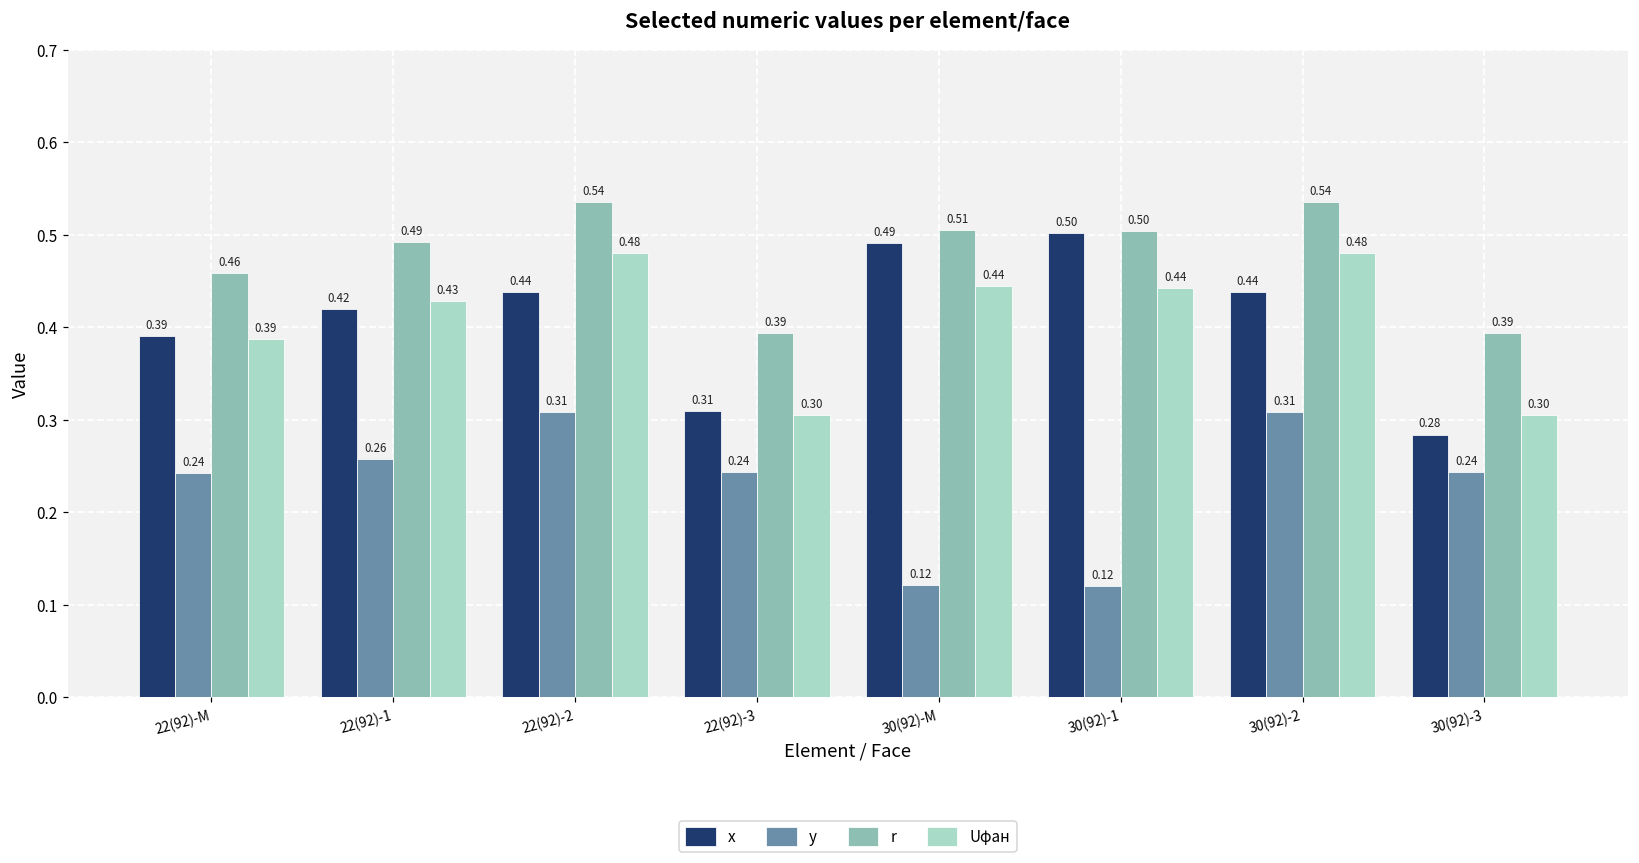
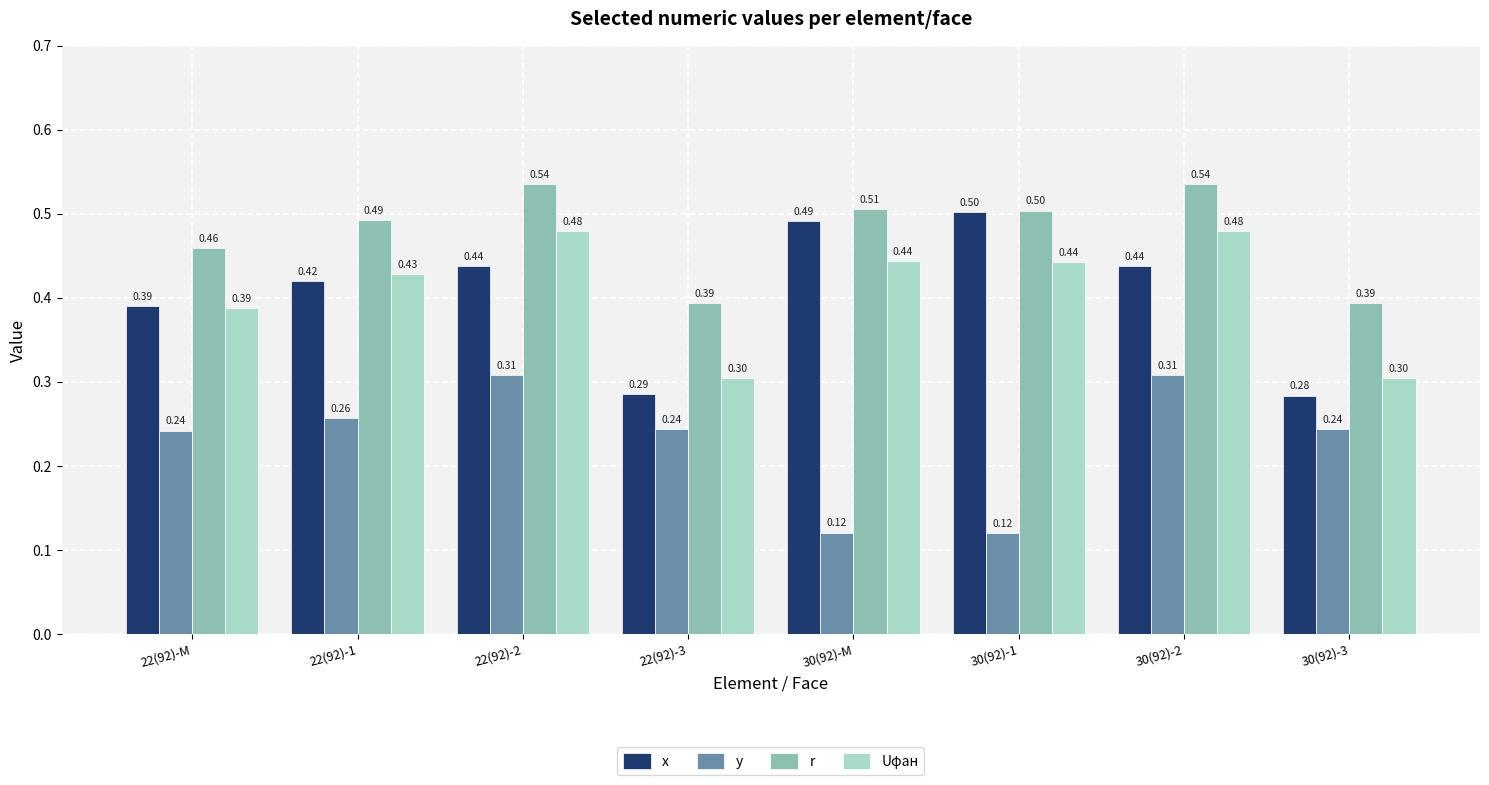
  {
    "x": {
      "22(92)-M": 0.39,
      "22(92)-1": 0.42,
      "22(92)-2": 0.44,
-     "22(92)-3": 0.31,
+     "22(92)-3": 0.29,
      "30(92)-M": 0.49,
      "30(92)-1": 0.50,
      "30(92)-2": 0.44,
      "30(92)-3": 0.28
    }
  }
